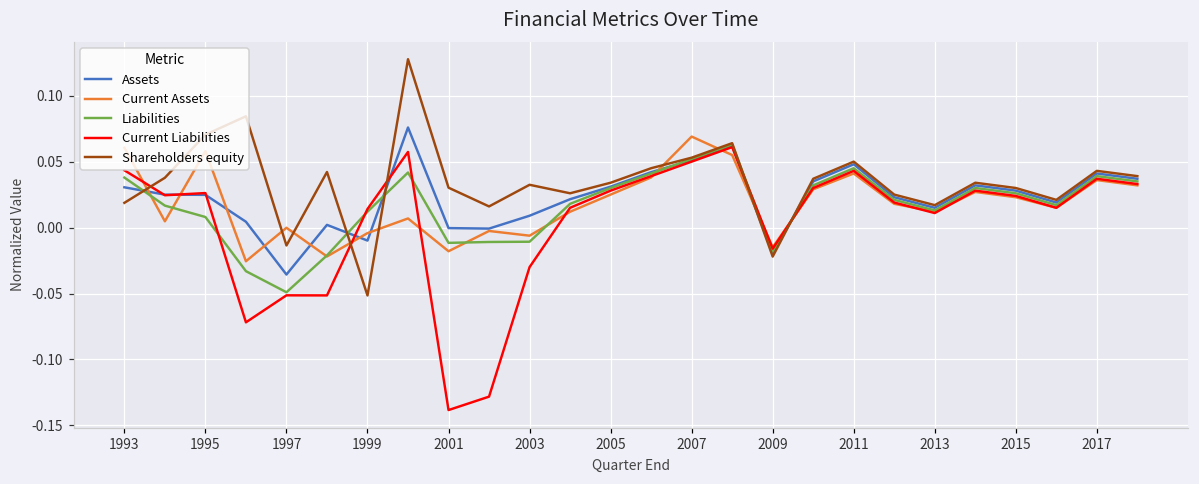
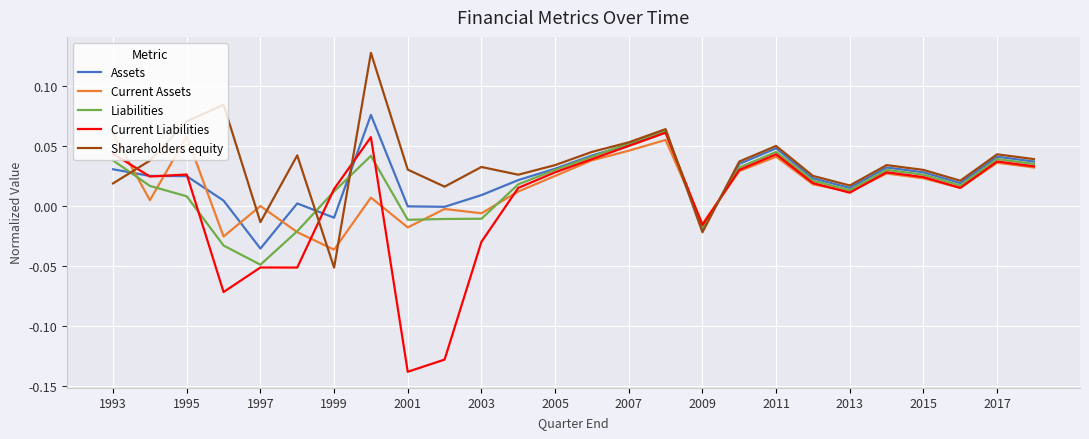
  {
    "Assets": {
      "1993": 0.031,
      "1997": -0.036,
      "1999": -0.010,
      "2001": 0.000,
      "2003": 0.009
    },
    "Current Assets": {
      "1997": 0.000,
-     "1999": -0.004,
+     "1999": -0.037,
      "2001": -0.018,
      "2003": -0.006,
      "2005": 0.025,
-     "2007": 0.069
+     "2007": 0.046
    },
    "Liabilities": {
      "1993": 0.038,
      "1995": 0.008,
      "1997": -0.049,
      "2001": -0.012,
      "2003": -0.011
    },
    "Current Liabilities": {
      "1997": -0.051,
      "2001": -0.138,
      "2003": -0.030
    },
    "Shareholders equity": {
      "1993": 0.019,
      "1997": -0.014,
      "1999": -0.051,
      "2001": 0.030,
      "2003": 0.032,
      "2005": 0.034
    }
  }
